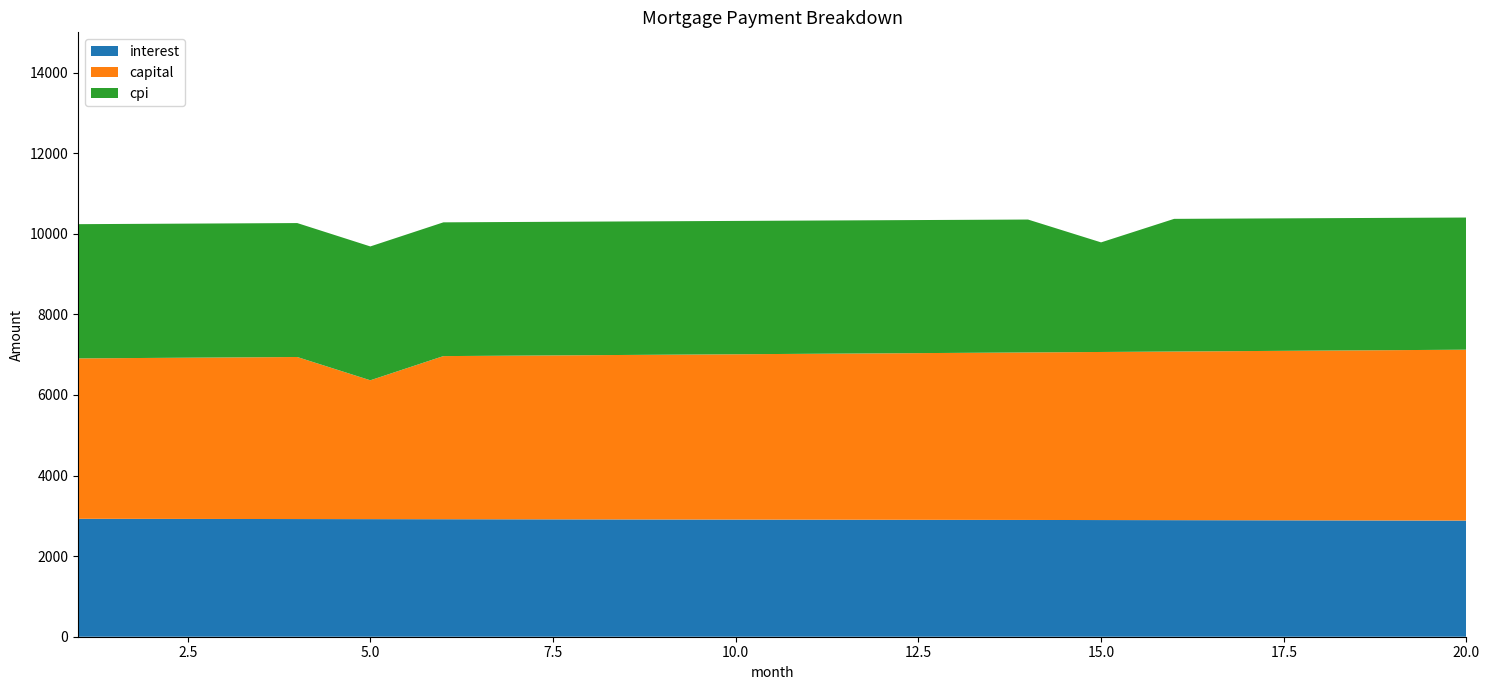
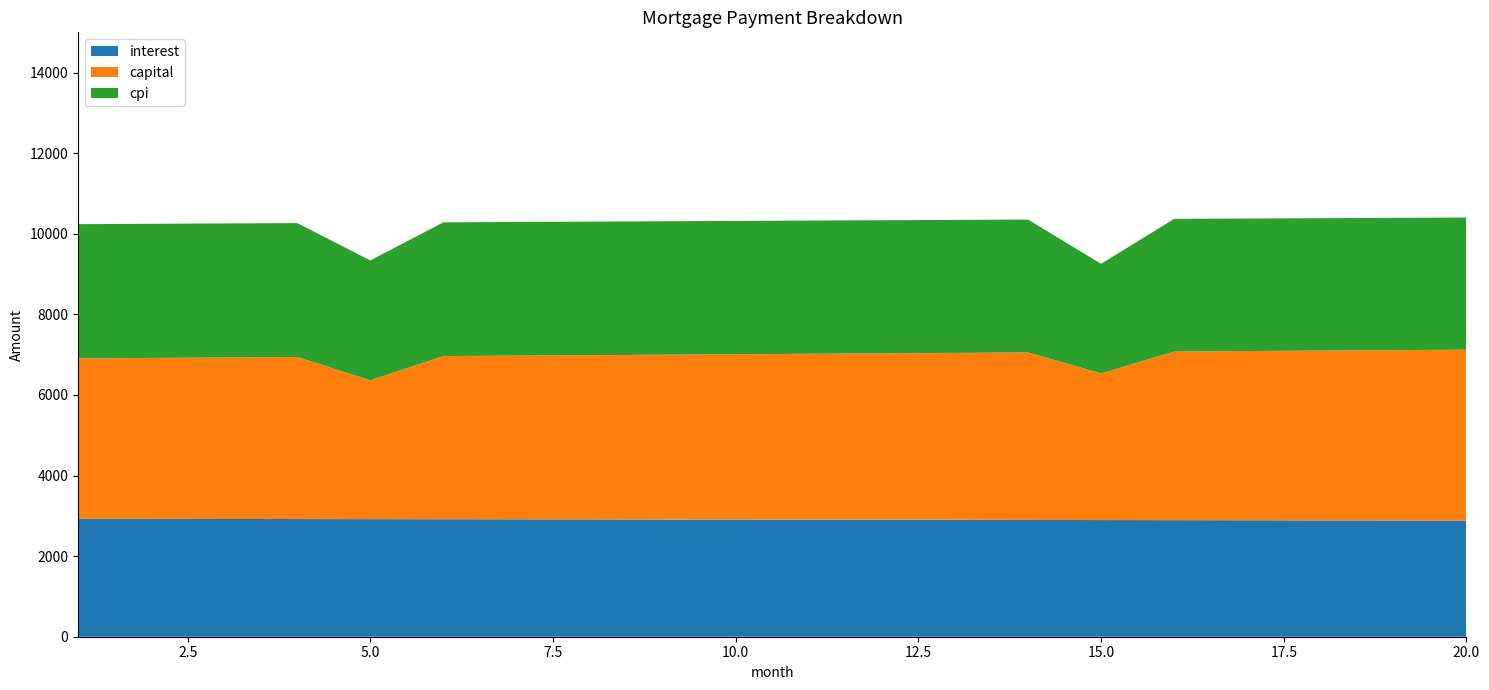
  {
    "capital": {
-     "15.0": 4200
+     "15.0": 3600
    },
    "cpi": {
-     "5.0": 3300,
+     "5.0": 3000,
      "10.0": 3300,
      "15.0": 2700,
      "20.0": 3300
    }
  }
